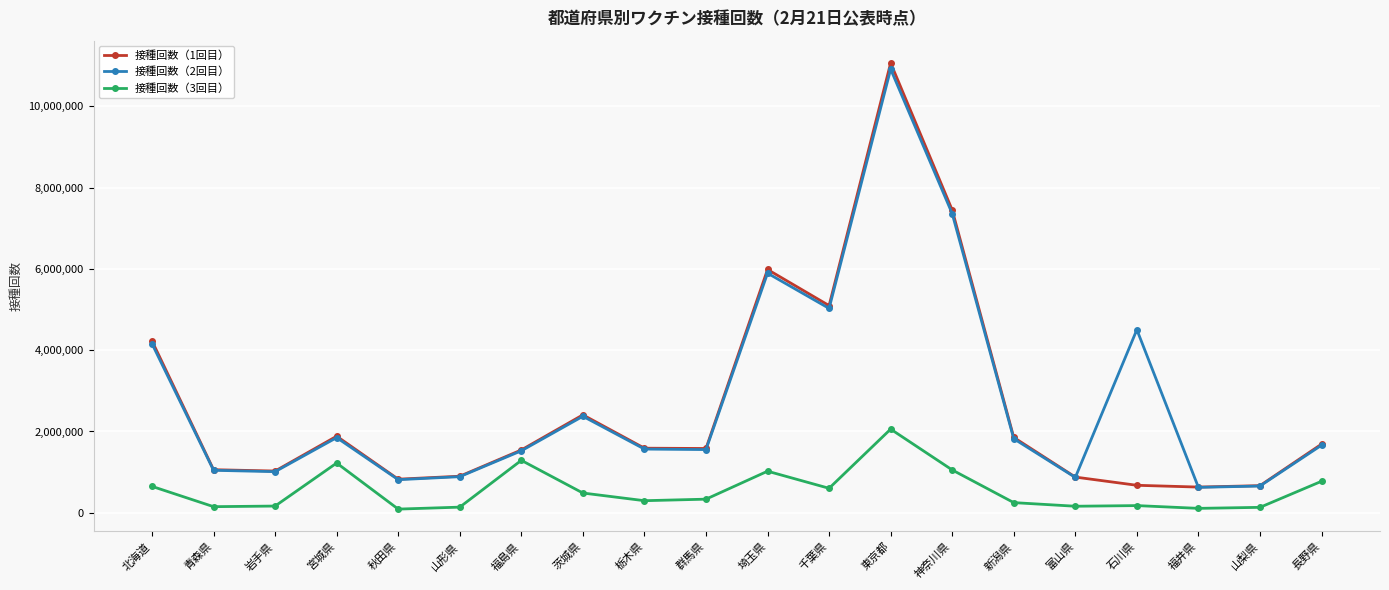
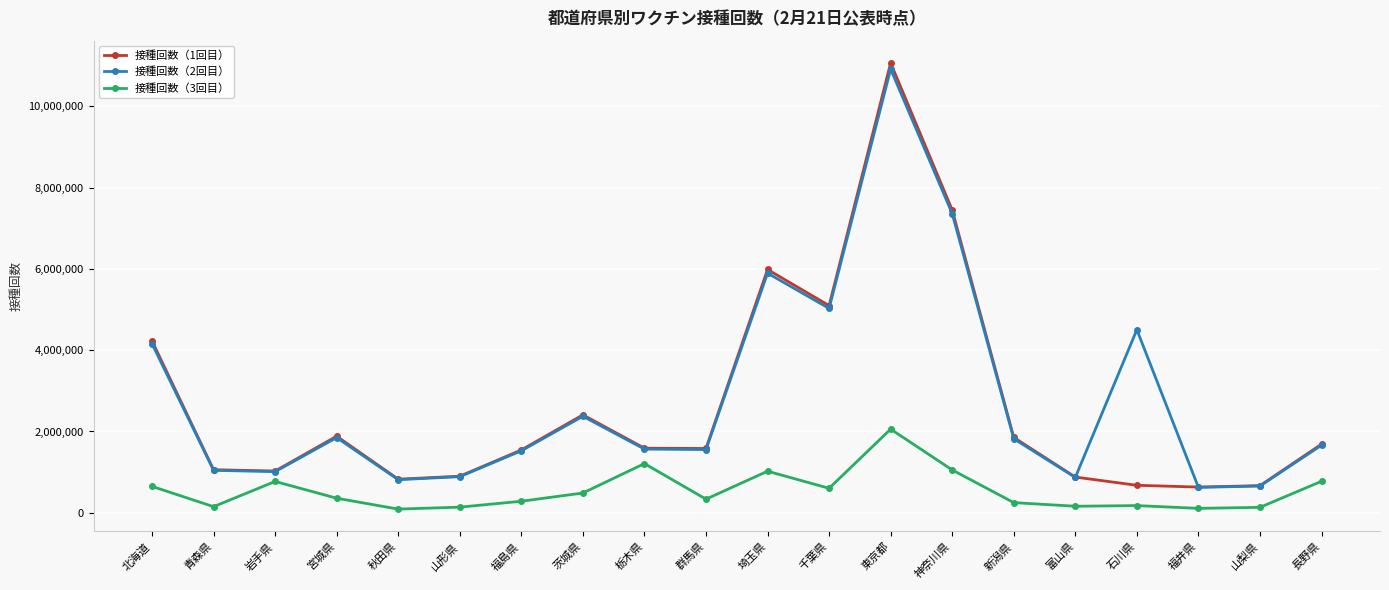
  {
    "接種回数（1回目）": {
      "北海道": "4,200,000",
      "埼玉県": "6,000,000",
      "千葉県": "5,100,000",
      "東京都": "11,100,000",
      "神奈川県": "7,400,000",
      "石川県": "700,000"
    },
    "接種回数（2回目）": {
      "北海道": "4,200,000",
      "埼玉県": "5,900,000",
      "千葉県": "5,000,000",
      "東京都": "10,900,000",
      "神奈川県": "7,400,000",
      "石川県": "4,500,000"
    },
    "接種回数（3回目）": {
      "北海道": "700,000",
      "青森県": "200,000",
-     "岩手県": "200,000",
-     "宮城県": "1,200,000",
+     "岩手県": "800,000",
+     "宮城県": "400,000",
      "秋田県": "100,000",
      "山形県": "100,000",
-     "福島県": "1,300,000",
+     "福島県": "300,000",
      "茨城県": "500,000",
-     "栃木県": "300,000",
+     "栃木県": "1,200,000",
      "群馬県": "300,000",
      "埼玉県": "1,000,000",
      "千葉県": "600,000",
      "東京都": "2,100,000",
      "神奈川県": "1,100,000",
      "新潟県": "300,000",
      "富山県": "200,000",
      "石川県": "200,000",
      "福井県": "100,000",
      "山梨県": "100,000",
      "長野県": "800,000"
    }
  }
